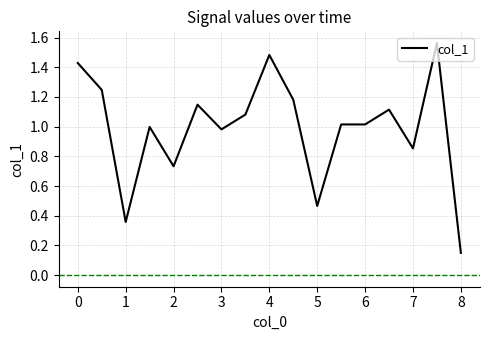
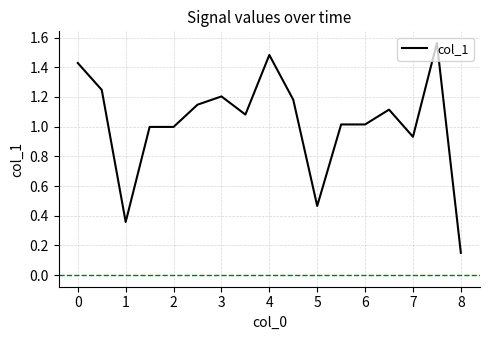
  {
    "0": 1.43,
    "1": 0.36,
-   "2": 0.73,
-   "3": 0.98,
+   "2": 1.00,
+   "3": 1.20,
    "4": 1.48,
    "5": 0.47,
    "6": 1.02,
-   "7": 0.85,
+   "7": 0.93,
    "8": 0.15
  }
